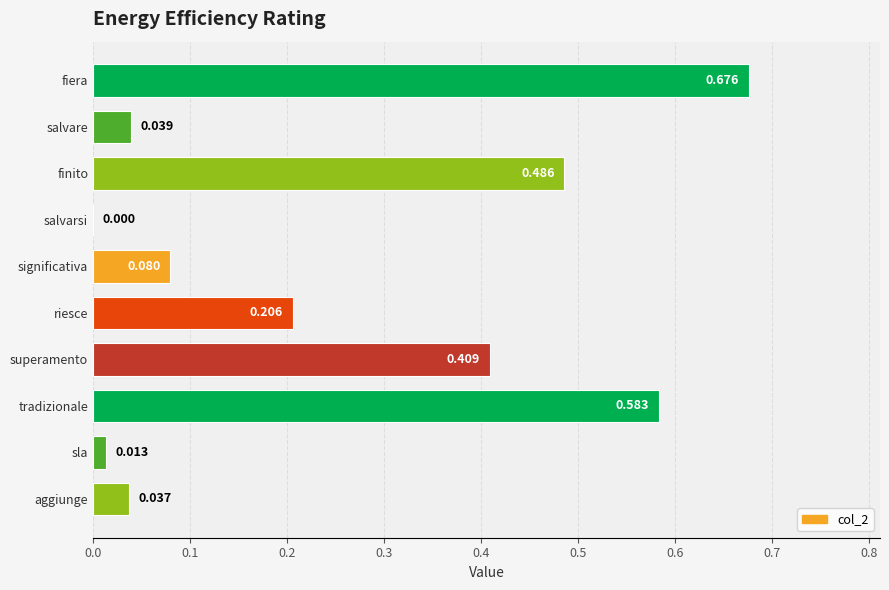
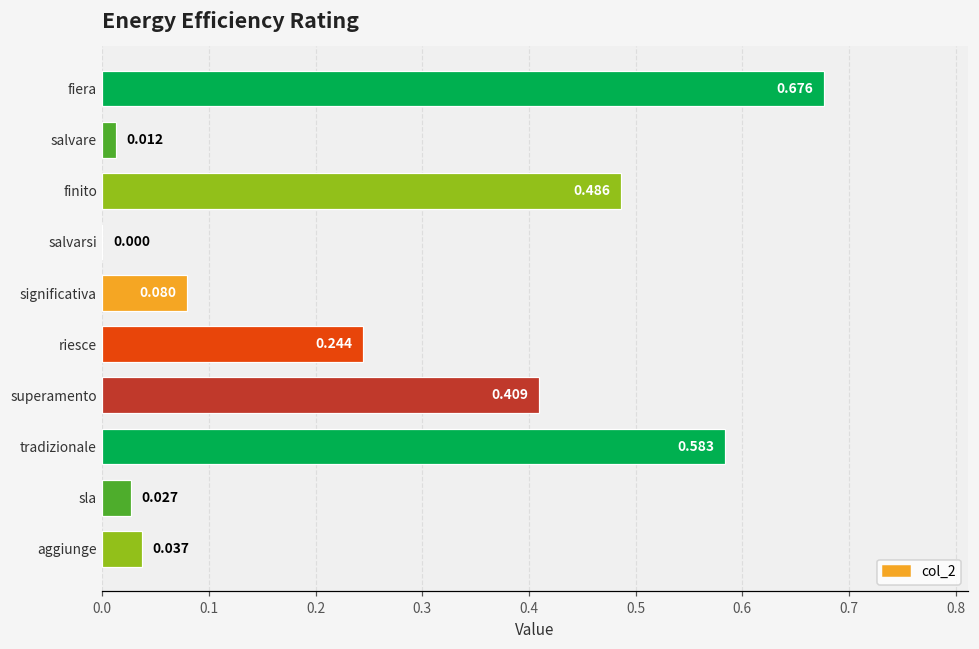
  {
    "fiera": 0.676,
-   "salvare": 0.039,
+   "salvare": 0.012,
    "finito": 0.486,
    "salvarsi": 0.000,
    "significativa": 0.080,
-   "riesce": 0.206,
+   "riesce": 0.244,
    "superamento": 0.409,
    "tradizionale": 0.583,
-   "sla": 0.013,
+   "sla": 0.027,
    "aggiunge": 0.037
  }
